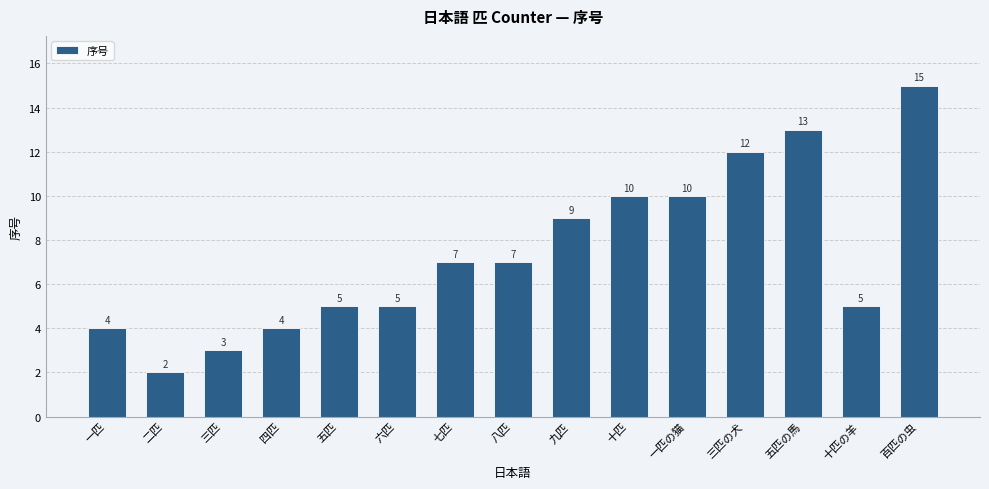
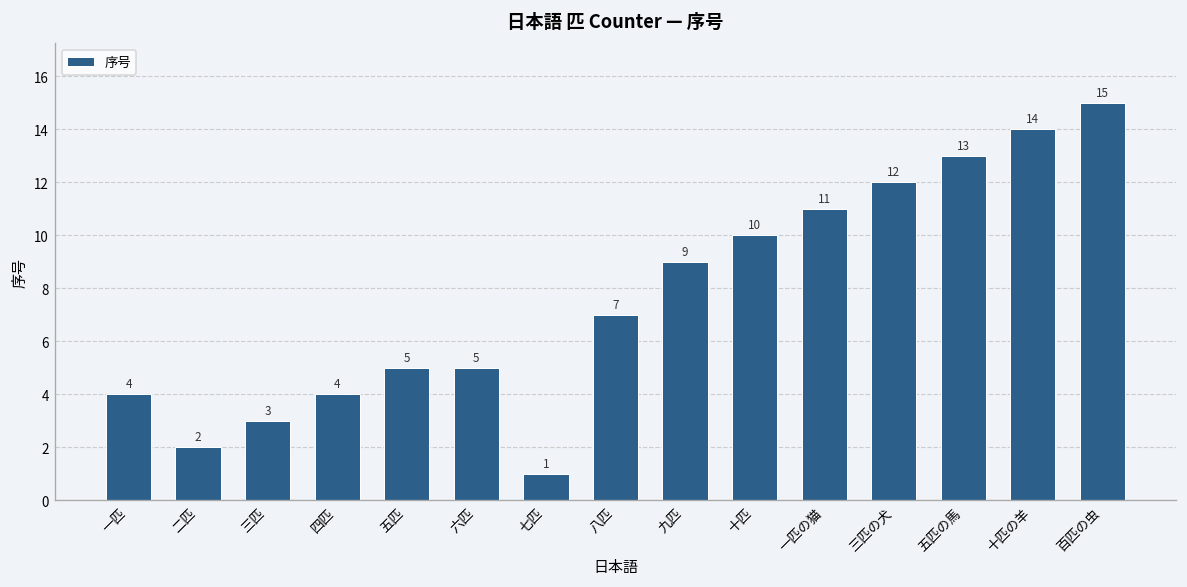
  {
    "一匹": 4,
    "二匹": 2,
    "三匹": 3,
    "四匹": 4,
    "五匹": 5,
    "六匹": 5,
-   "七匹": 7,
+   "七匹": 1,
    "八匹": 7,
    "九匹": 9,
    "十匹": 10,
-   "一匹の猫": 10,
+   "一匹の猫": 11,
    "三匹の犬": 12,
    "五匹の馬": 13,
-   "十匹の羊": 5,
+   "十匹の羊": 14,
    "百匹の虫": 15
  }
